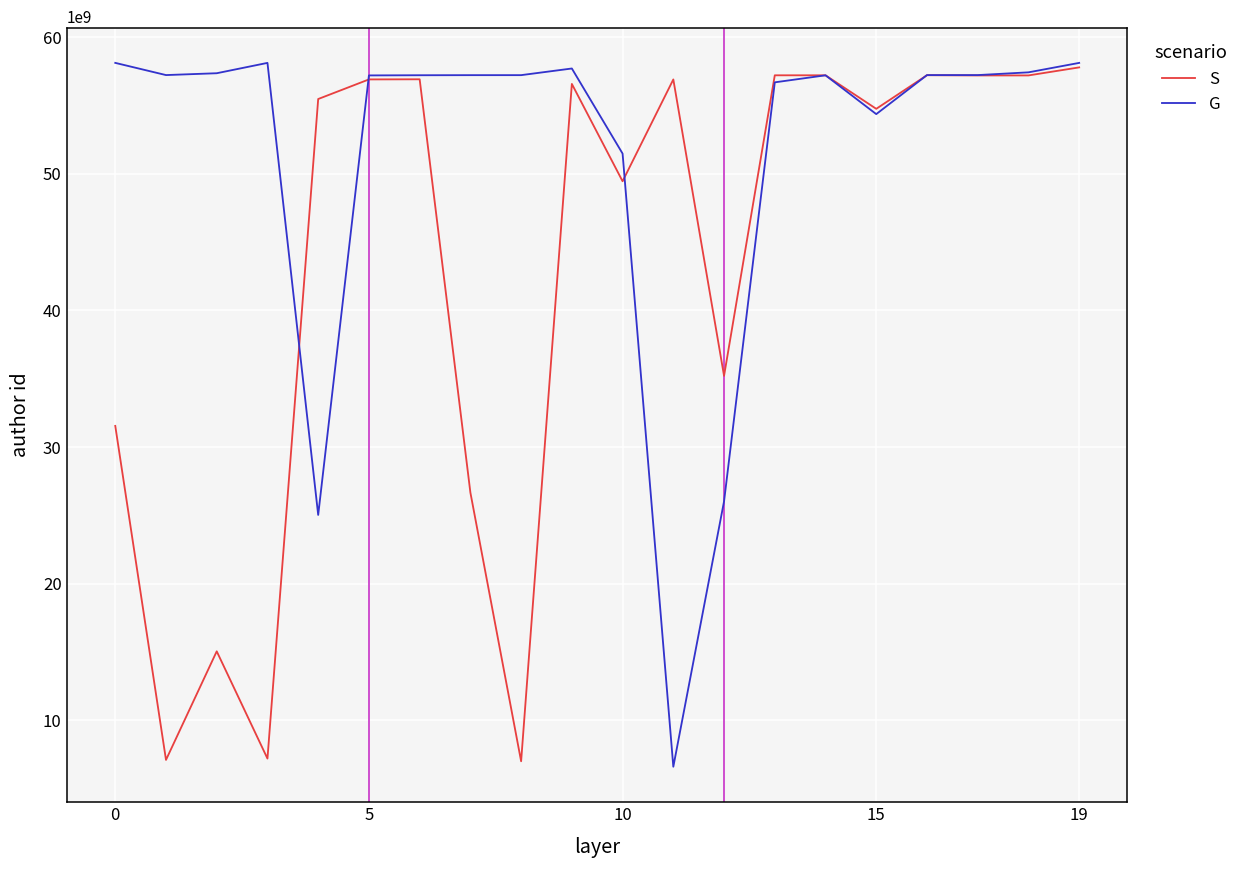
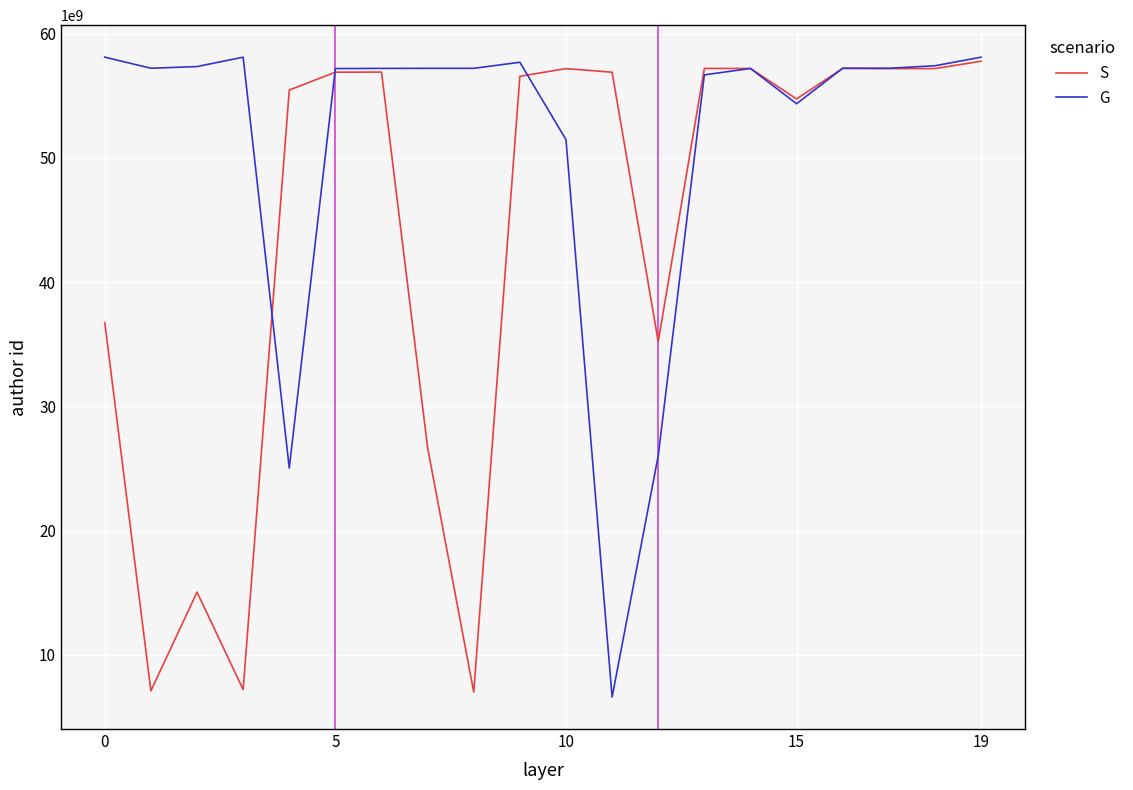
  {
    "S": {
-     "0": 31500000000,
+     "0": 36700000000,
      "5": 56900000000,
-     "10": 49400000000,
+     "10": 57200000000,
      "15": 54800000000,
      "19": 57800000000
    },
    "G": {
      "0": 58100000000,
      "5": 57200000000,
      "10": 51500000000,
      "15": 54400000000,
      "19": 58100000000
    }
  }
